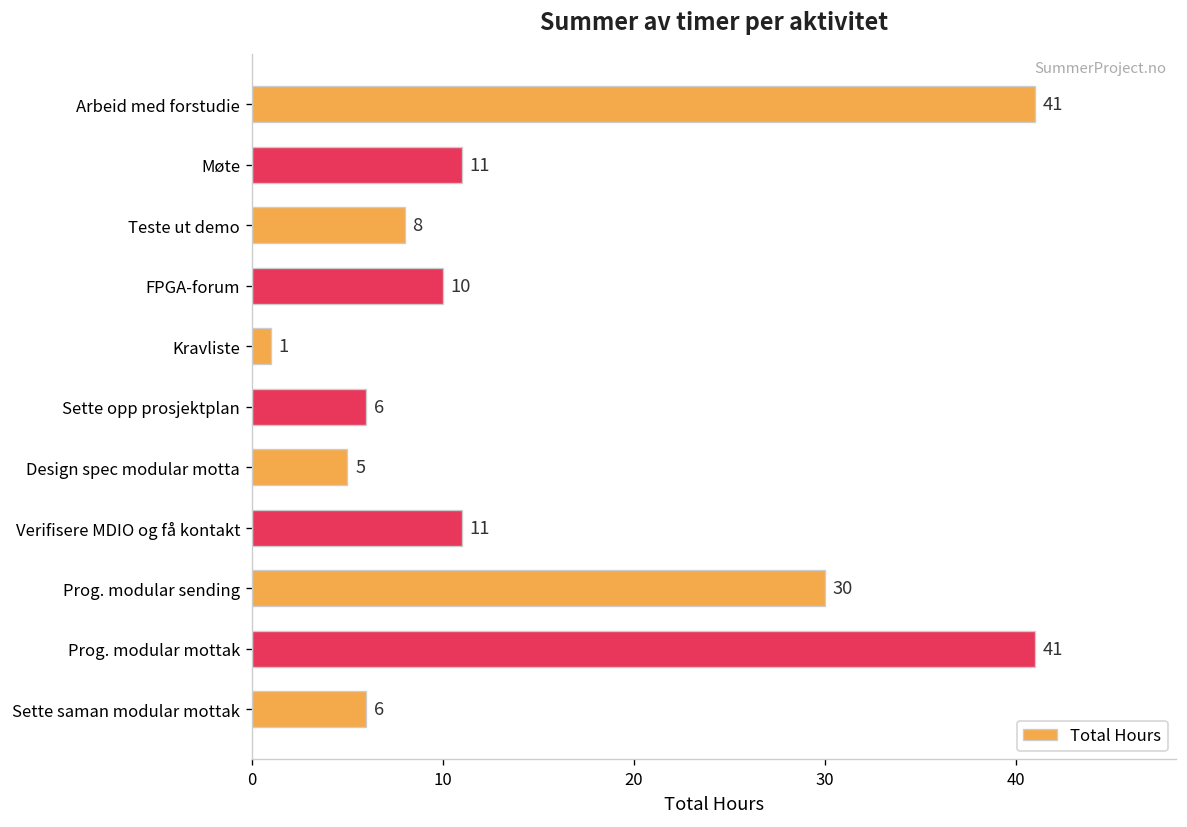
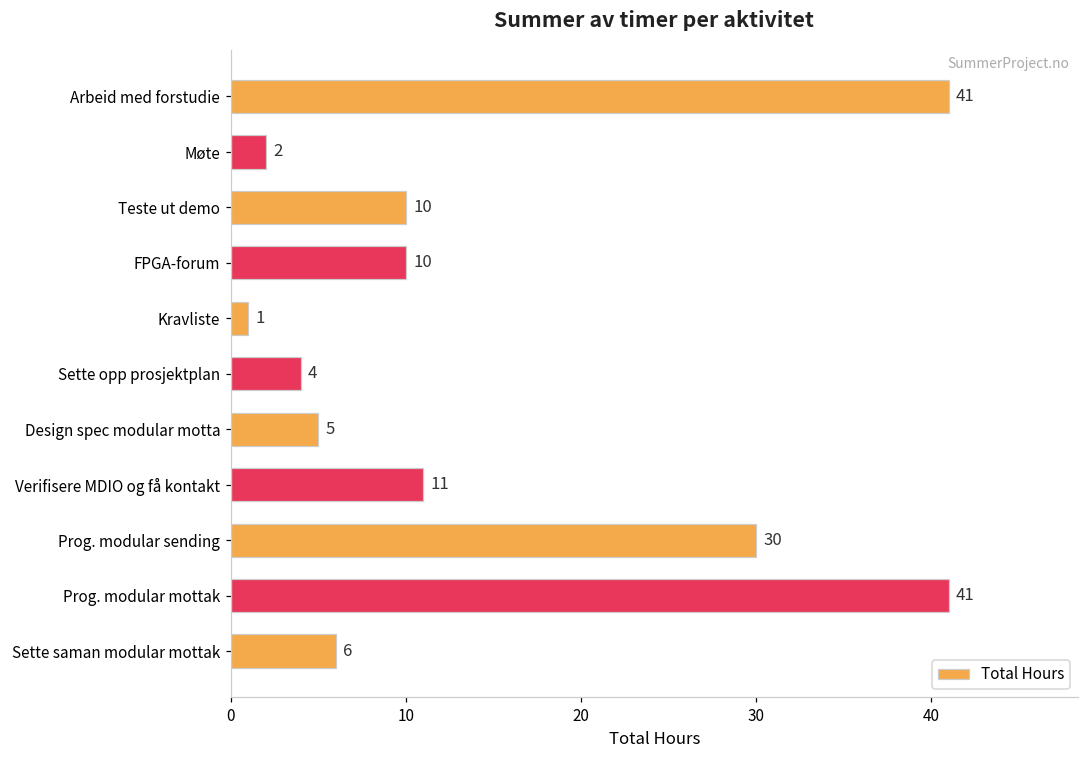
  {
    "Arbeid med forstudie": 41,
-   "Møte": 11,
-   "Teste ut demo": 8,
+   "Møte": 2,
+   "Teste ut demo": 10,
    "FPGA-forum": 10,
    "Kravliste": 1,
-   "Sette opp prosjektplan": 6,
+   "Sette opp prosjektplan": 4,
    "Design spec modular motta": 5,
    "Verifisere MDIO og få kontakt": 11,
    "Prog. modular sending": 30,
    "Prog. modular mottak": 41,
    "Sette saman modular mottak": 6
  }
